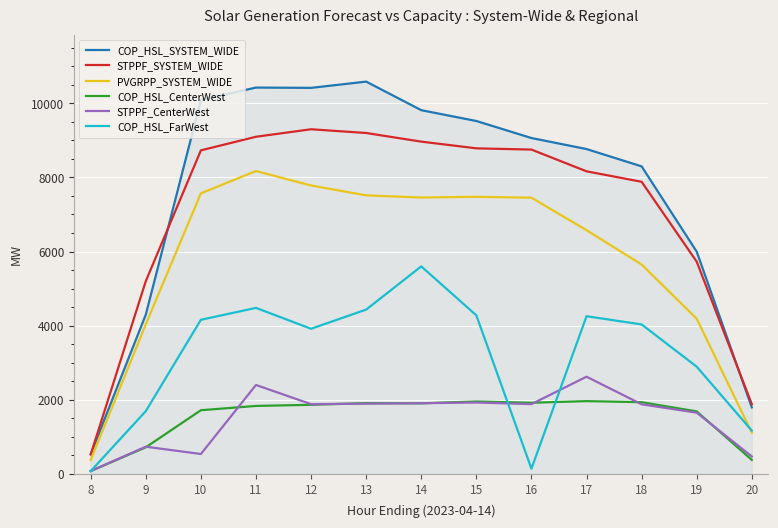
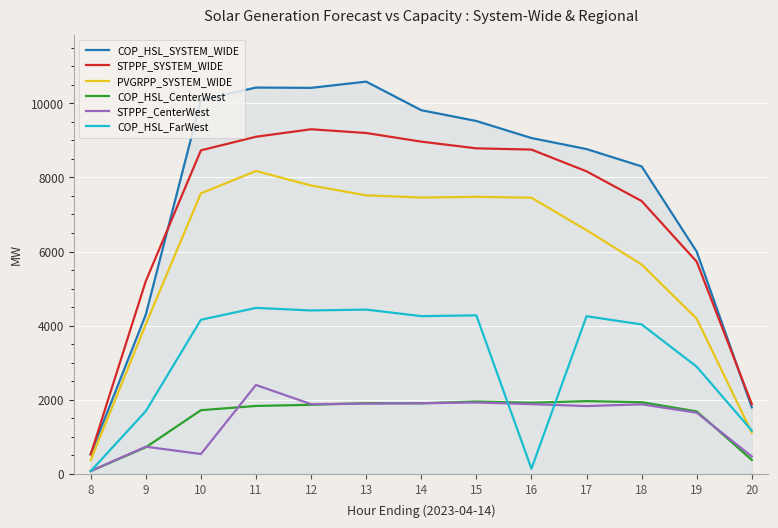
  {
    "COP_HSL_SYSTEM_WIDE": {
      "9": 4300,
      "11": 10400,
      "12": 10400,
      "13": 10600,
      "14": 9800,
      "15": 9500,
      "16": 9100,
      "17": 8800,
      "18": 8300,
      "19": 6000,
      "20": 1800
    },
    "STPPF_SYSTEM_WIDE": {
      "9": 5200,
      "10": 8700,
      "11": 9100,
      "12": 9300,
      "13": 9200,
      "14": 9000,
      "15": 8800,
      "16": 8800,
      "17": 8200,
-     "18": 7900,
+     "18": 7400,
      "19": 5700,
      "20": 1900
    },
    "PVGRPP_SYSTEM_WIDE": {
      "8": 400,
      "9": 4000,
      "10": 7600,
      "11": 8200,
      "12": 7800,
      "13": 7500,
      "14": 7500,
      "15": 7500,
      "16": 7500,
      "17": 6600,
      "18": 5600,
      "19": 4200
    },
    "COP_HSL_CenterWest": {
      "10": 1700,
      "11": 1800,
      "17": 2000,
      "20": 400
    },
    "STPPF_CenterWest": {
      "10": 500,
      "11": 2400,
-     "17": 2600,
+     "17": 1800,
      "20": 500
    },
    "COP_HSL_FarWest": {
      "9": 1700,
      "10": 4200,
      "11": 4500,
-     "12": 3900,
+     "12": 4400,
      "13": 4400,
-     "14": 5600,
+     "14": 4300,
      "15": 4300,
      "16": 100,
      "17": 4300,
      "18": 4000,
      "19": 2900
    }
  }
